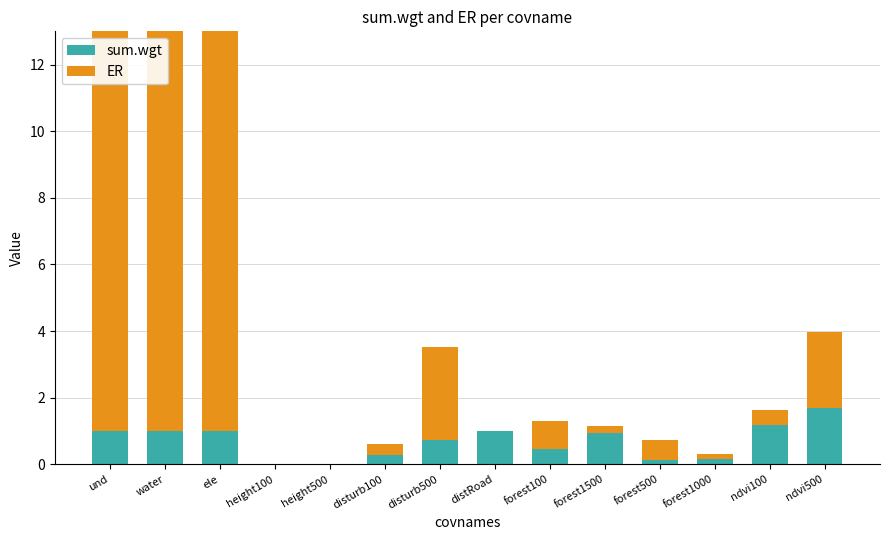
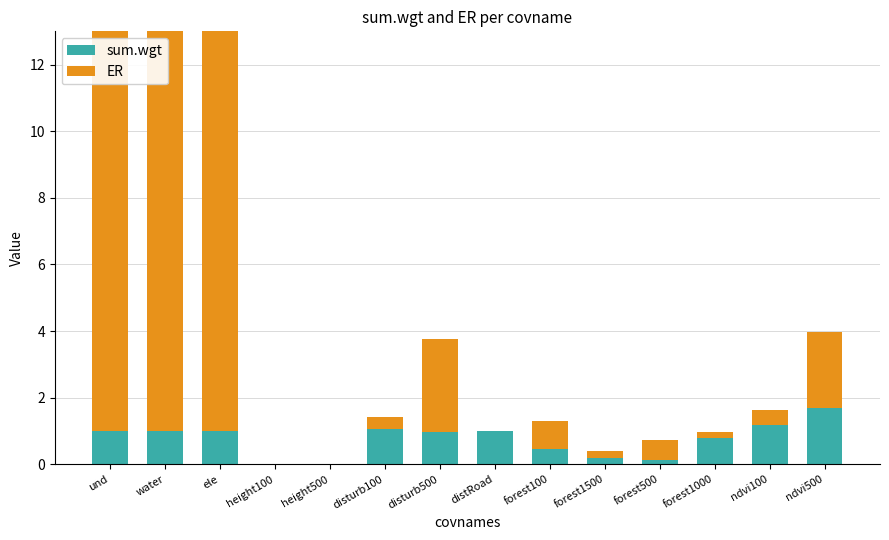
  {
    "sum.wgt": {
      "und": 1.0,
      "water": 1.0,
      "ele": 1.0,
      "height100": 0.0,
      "height500": 0.0,
-     "disturb100": 0.3,
-     "disturb500": 0.7,
+     "disturb100": 1.0,
+     "disturb500": 1.0,
      "distRoad": 1.0,
      "forest100": 0.5,
-     "forest1500": 0.9,
+     "forest1500": 0.2,
      "forest500": 0.1,
-     "forest1000": 0.1,
+     "forest1000": 0.8,
      "ndvi100": 1.2,
      "ndvi500": 1.7
    },
    "ER": {
      "und": 12.0,
      "water": 12.0,
      "ele": 12.0,
      "height100": 0.0,
      "height500": 0.0,
      "disturb100": 0.4,
      "disturb500": 2.8,
      "distRoad": 0.0,
      "forest100": 0.8,
      "forest1500": 0.2,
      "forest500": 0.6,
      "forest1000": 0.2,
      "ndvi100": 0.4,
      "ndvi500": 2.3
    }
  }
